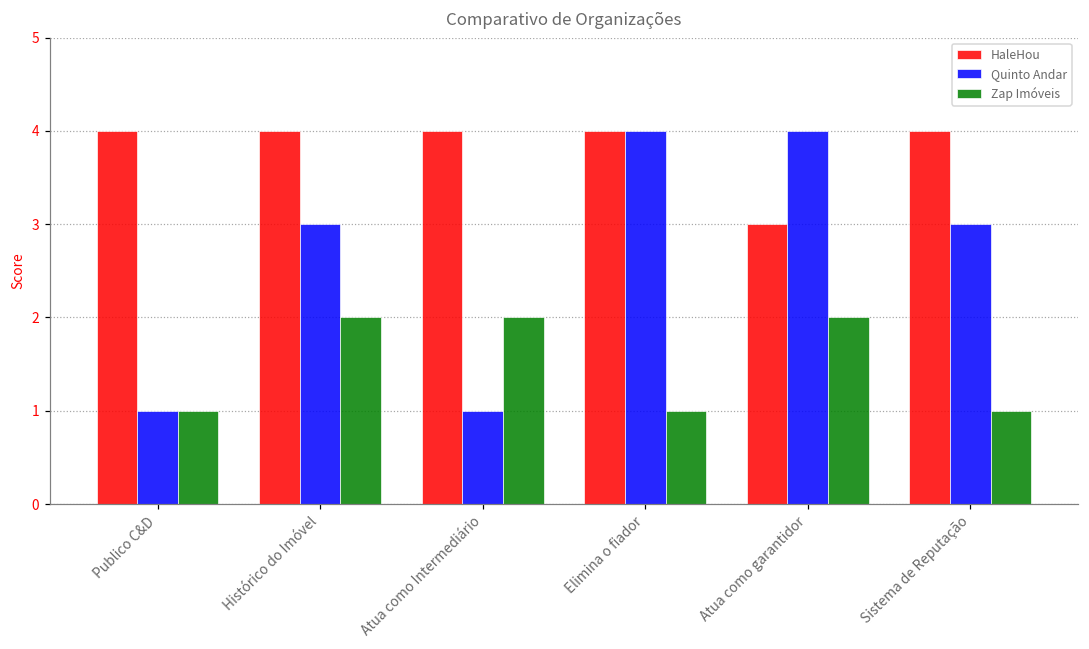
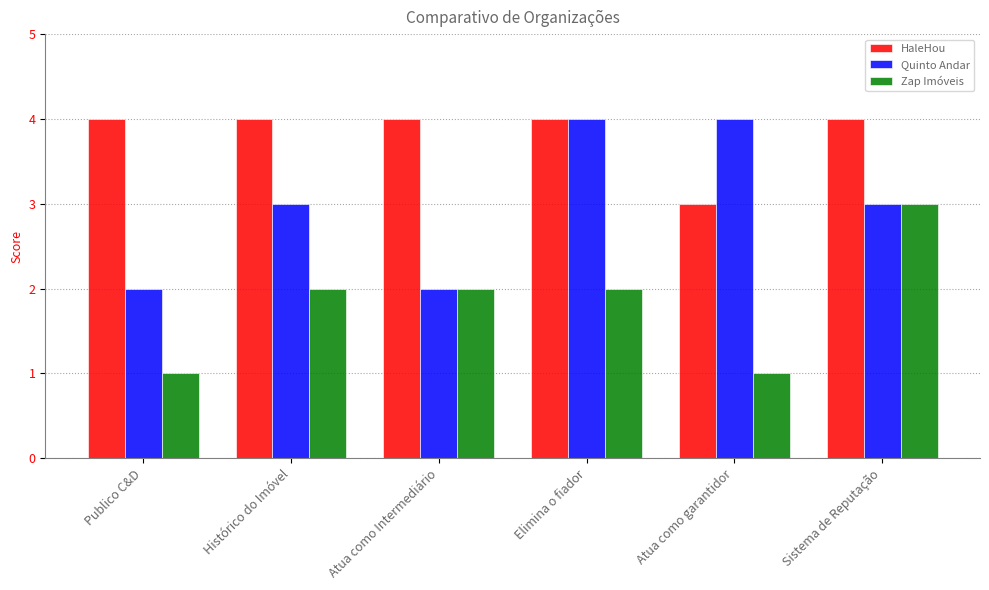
  {
    "HaleHou": {
      "Publico C&D": 4,
      "Histórico do Imóvel": 4,
      "Atua como Intermediário": 4,
      "Elimina o fiador": 4,
      "Atua como garantidor": 3,
      "Sistema de Reputação": 4
    },
    "Quinto Andar": {
-     "Publico C&D": 1,
+     "Publico C&D": 2,
      "Histórico do Imóvel": 3,
-     "Atua como Intermediário": 1,
+     "Atua como Intermediário": 2,
      "Elimina o fiador": 4,
      "Atua como garantidor": 4,
      "Sistema de Reputação": 3
    },
    "Zap Imóveis": {
      "Publico C&D": 1,
      "Histórico do Imóvel": 2,
      "Atua como Intermediário": 2,
-     "Elimina o fiador": 1,
-     "Atua como garantidor": 2,
-     "Sistema de Reputação": 1
+     "Elimina o fiador": 2,
+     "Atua como garantidor": 1,
+     "Sistema de Reputação": 3
    }
  }
